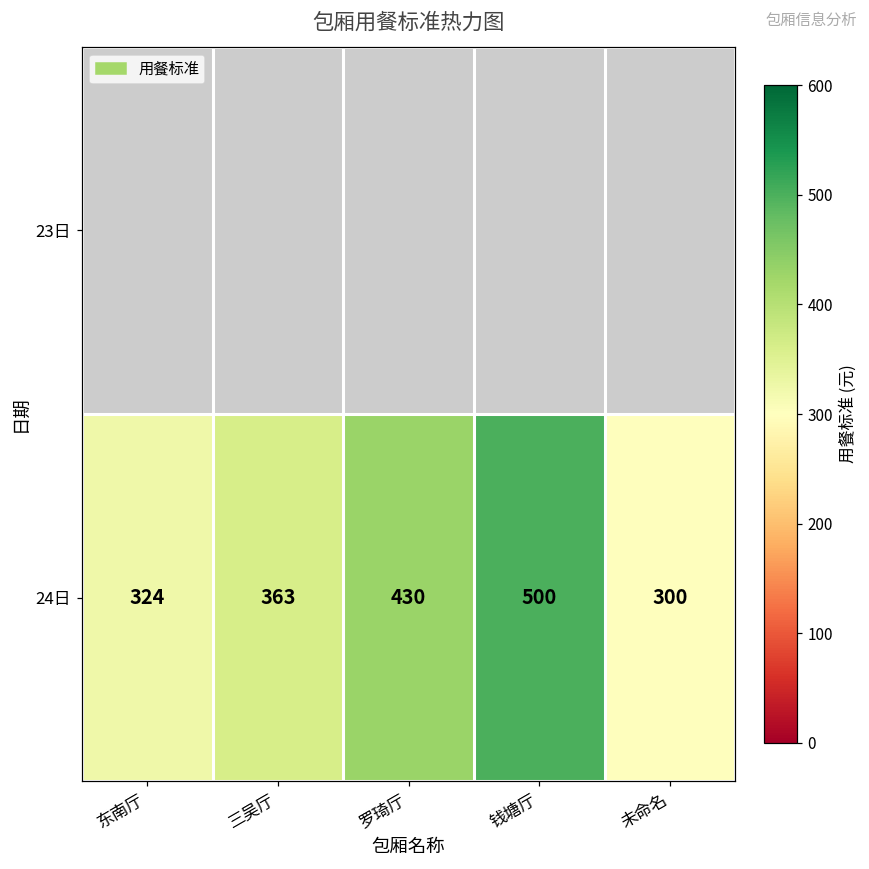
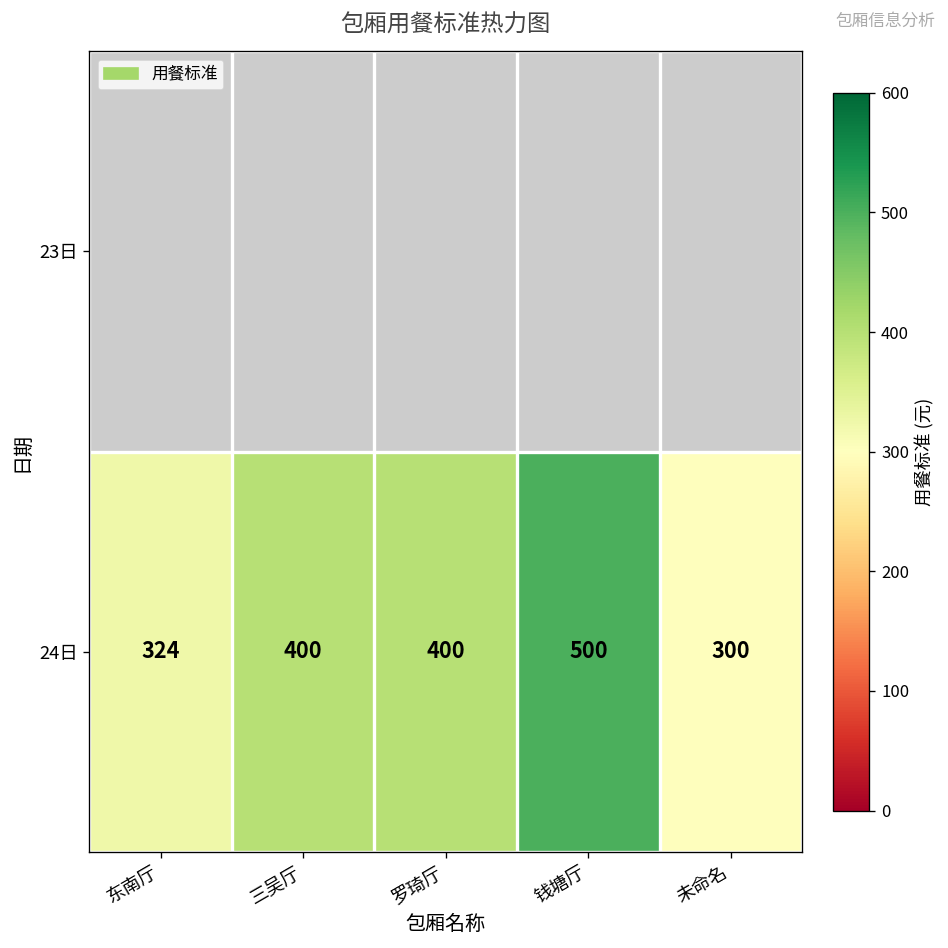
  {
    "24日": {
      "东南厅": 324,
-     "三吴厅": 363,
-     "罗琦厅": 430,
+     "三吴厅": 400,
+     "罗琦厅": 400,
      "钱塘厅": 500,
      "未命名": 300
    }
  }
